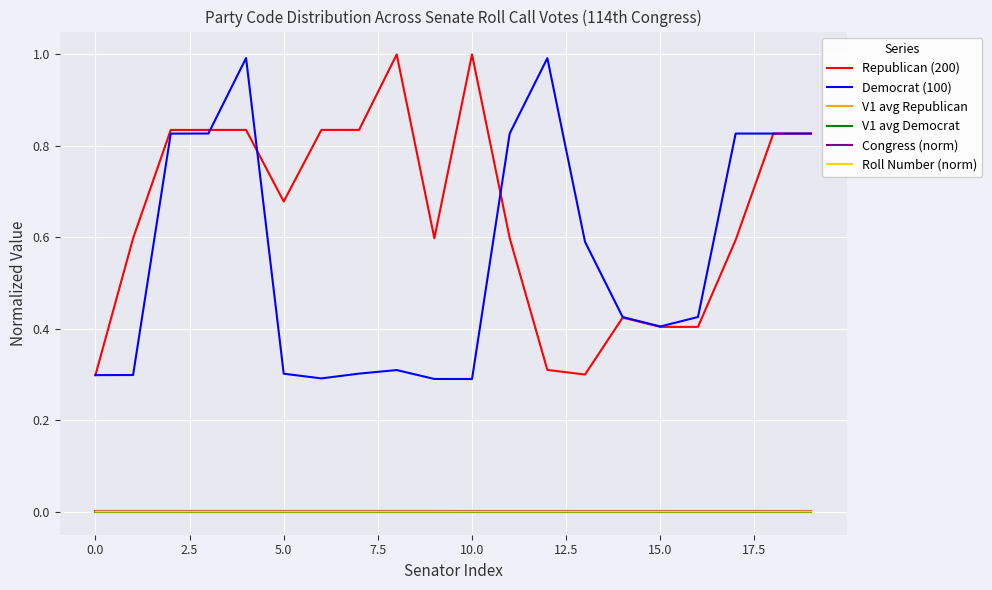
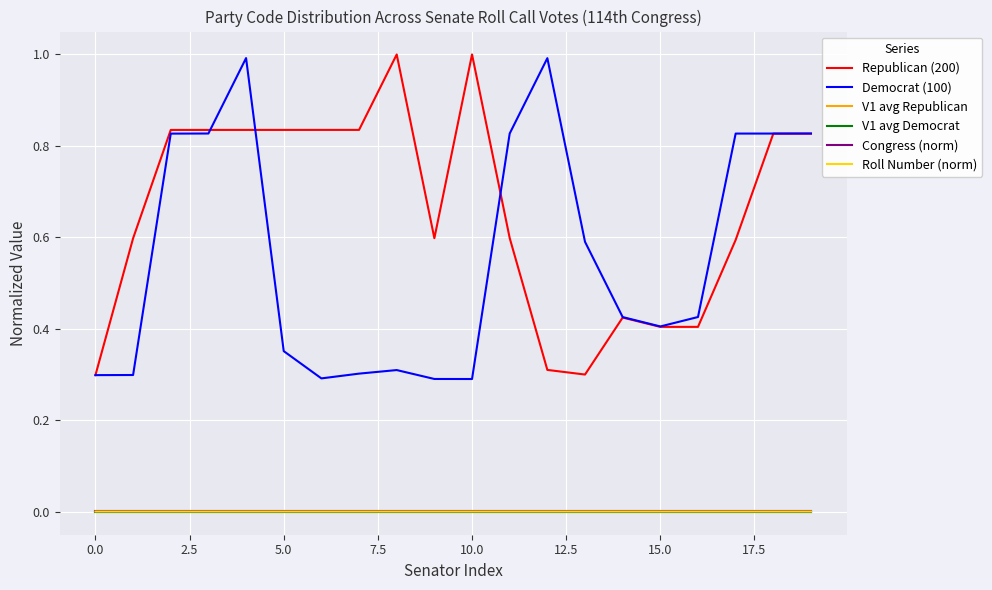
  {
    "Republican (200)": {
-     "5.0": 0.68,
+     "5.0": 0.83,
      "10.0": 1.00
    },
    "Democrat (100)": {
-     "5.0": 0.30,
+     "5.0": 0.35,
      "10.0": 0.29
    }
  }
